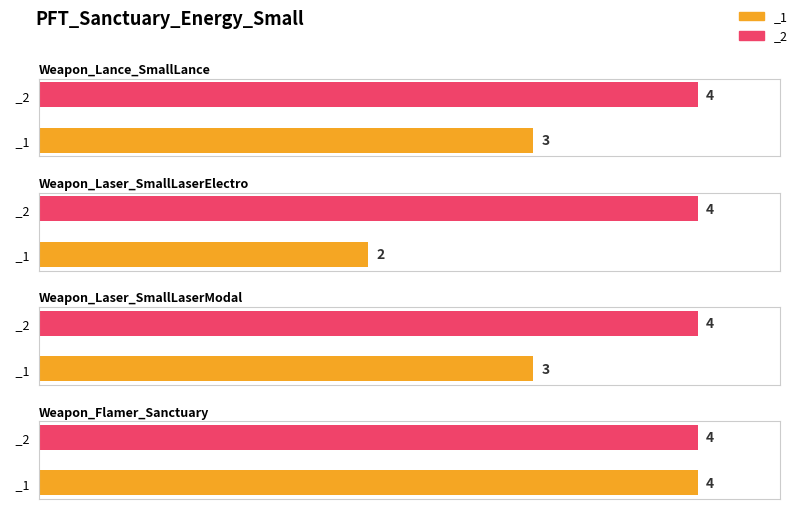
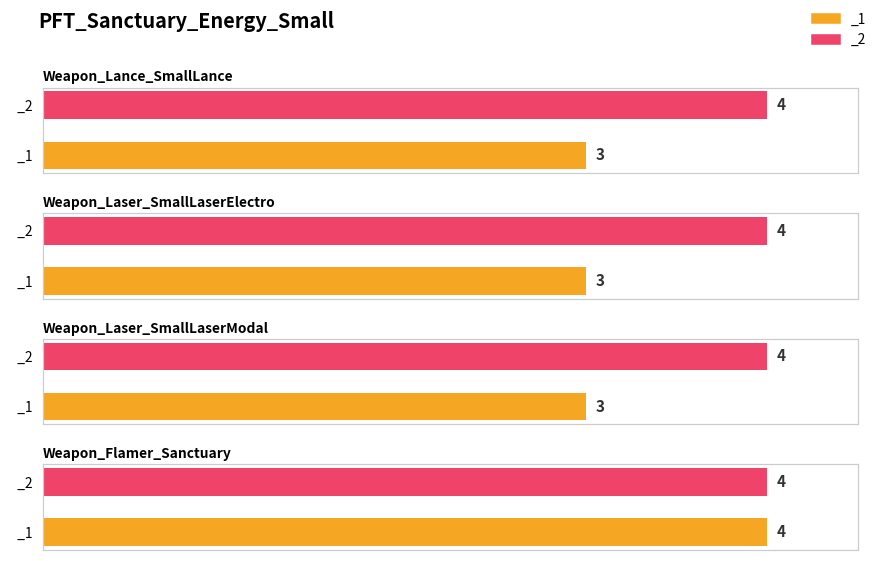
  {
    "Weapon_Lance_SmallLance": {
      "_2": 4,
      "_1": 3
    },
    "Weapon_Laser_SmallLaserElectro": {
      "_2": 4,
-     "_1": 2
+     "_1": 3
    },
    "Weapon_Laser_SmallLaserModal": {
      "_2": 4,
      "_1": 3
    },
    "Weapon_Flamer_Sanctuary": {
      "_2": 4,
      "_1": 4
    }
  }
